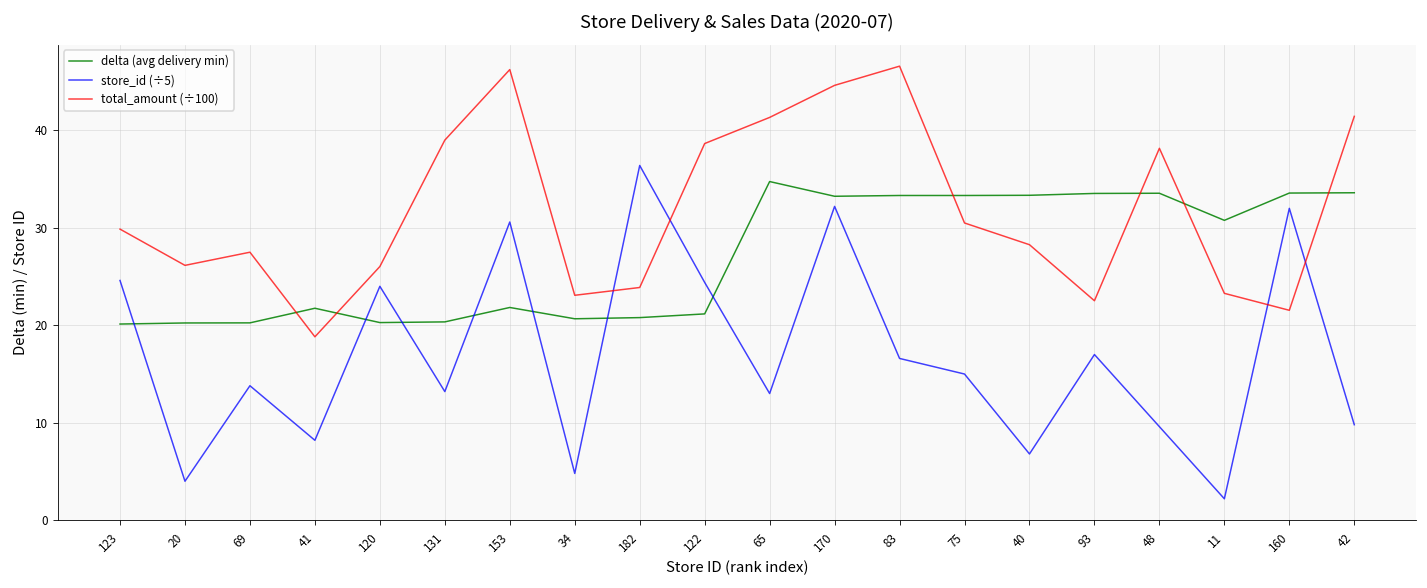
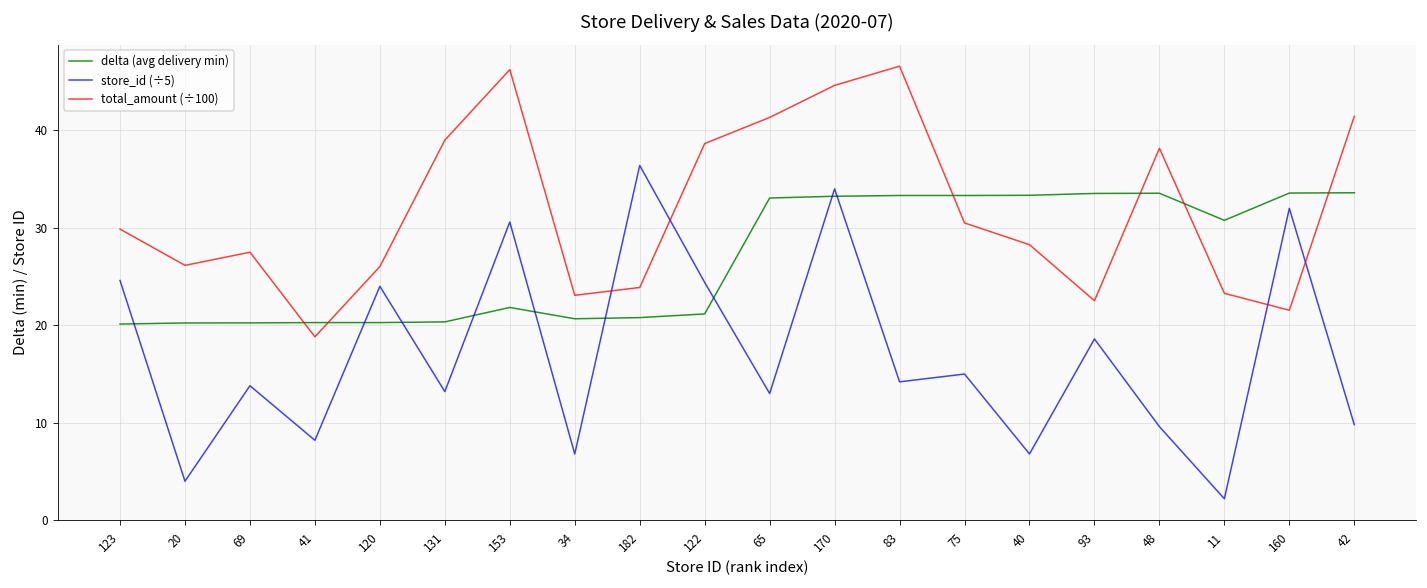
  {
    "delta (avg delivery min)": {
      "123": 20,
      "20": 20,
      "69": 20,
-     "41": 22,
+     "41": 20,
      "120": 20,
      "131": 20,
      "153": 22,
      "34": 21,
      "182": 21,
      "122": 21,
-     "65": 35,
+     "65": 33,
      "170": 33,
      "83": 33,
      "75": 33,
      "40": 33,
      "93": 34,
      "48": 34,
      "11": 31,
      "160": 34,
      "42": 34
    },
    "store_id (÷5)": {
      "123": 25,
      "20": 4,
      "69": 14,
      "41": 8,
      "120": 24,
      "131": 13,
      "153": 31,
-     "34": 5,
+     "34": 7,
      "182": 36,
      "122": 24,
      "65": 13,
-     "170": 32,
-     "83": 17,
+     "170": 34,
+     "83": 14,
      "75": 15,
      "40": 7,
-     "93": 17,
+     "93": 19,
      "48": 10,
      "11": 2,
      "160": 32,
      "42": 10
    },
    "total_amount (÷100)": {
      "123": 30,
      "20": 26,
      "69": 28,
      "41": 19,
      "120": 26,
      "131": 39,
      "153": 46,
      "34": 23,
      "182": 24,
      "122": 39,
      "65": 41,
      "170": 45,
      "83": 47,
      "75": 31,
      "40": 28,
      "93": 23,
      "48": 38,
      "11": 23,
      "160": 22,
      "42": 41
    }
  }
